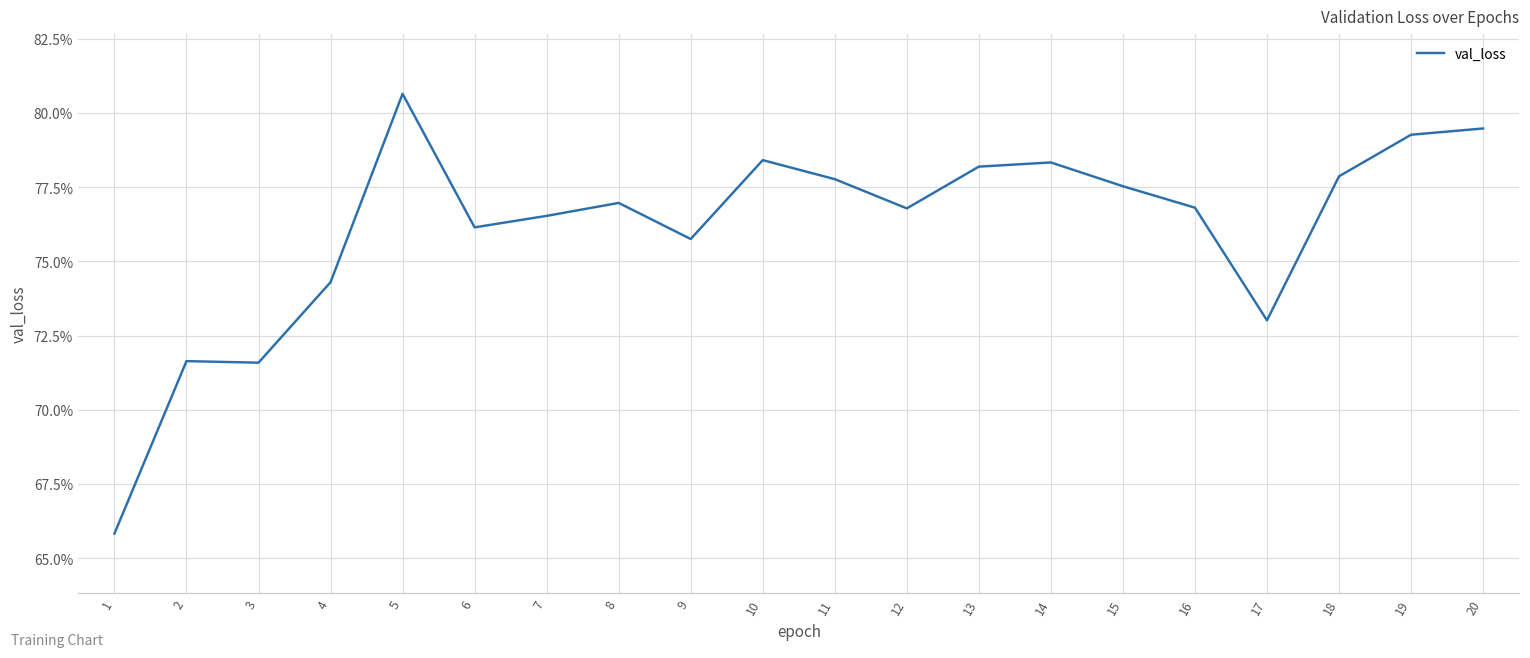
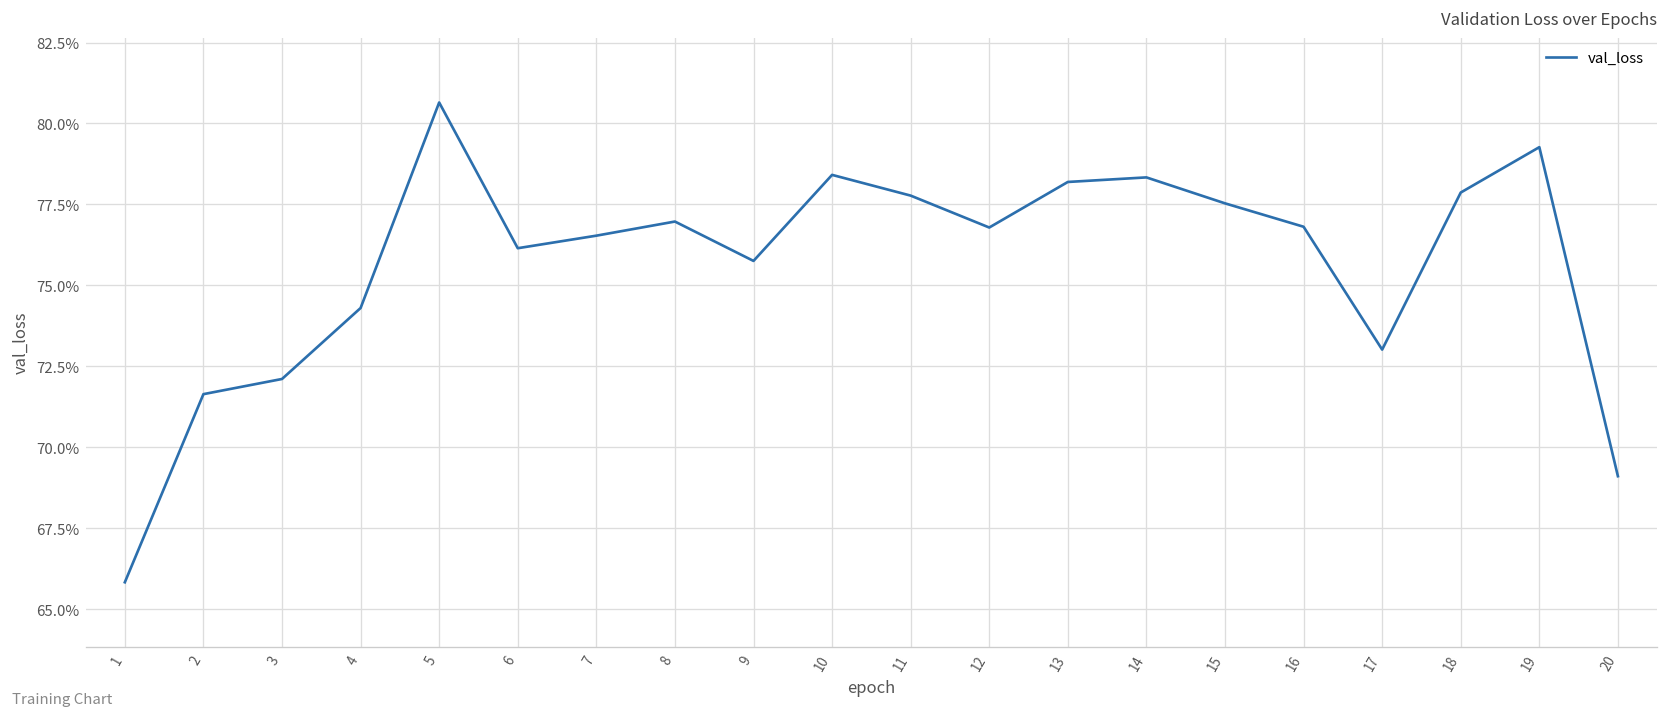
  {
    "1": "65.8%",
    "2": "71.6%",
-   "3": "71.6%",
+   "3": "72.1%",
    "4": "74.3%",
    "5": "80.6%",
    "6": "76.1%",
    "7": "76.5%",
    "8": "77.0%",
    "9": "75.8%",
    "10": "78.4%",
    "11": "77.8%",
    "12": "76.8%",
    "13": "78.2%",
    "14": "78.3%",
    "15": "77.5%",
    "16": "76.8%",
    "17": "73.0%",
    "18": "77.9%",
    "19": "79.3%",
-   "20": "79.5%"
+   "20": "69.1%"
  }
